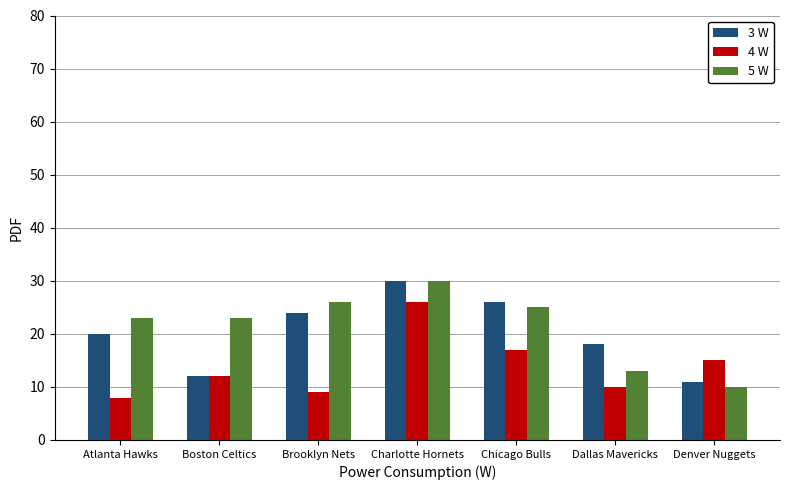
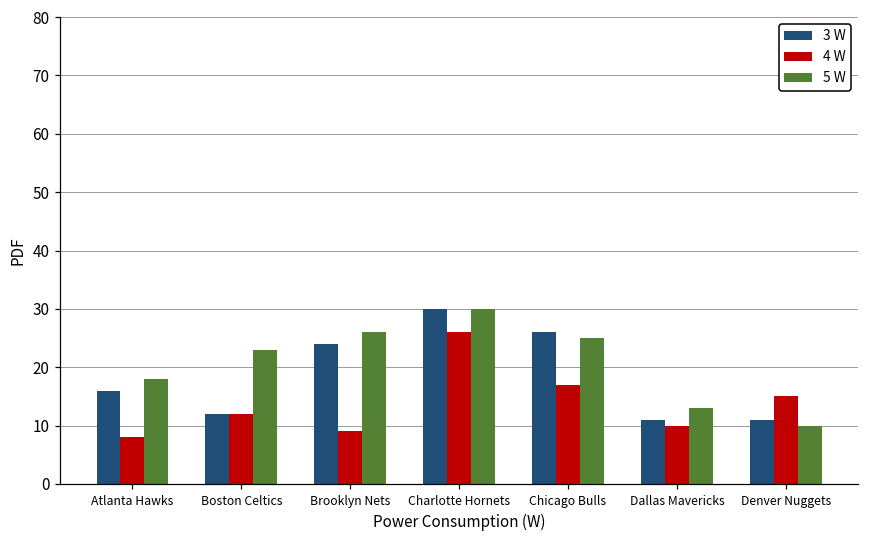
  {
    "3 W": {
-     "Atlanta Hawks": 20,
+     "Atlanta Hawks": 16,
      "Boston Celtics": 12,
      "Brooklyn Nets": 24,
      "Charlotte Hornets": 30,
      "Chicago Bulls": 26,
-     "Dallas Mavericks": 18,
+     "Dallas Mavericks": 11,
      "Denver Nuggets": 11
    },
    "4 W": {
      "Atlanta Hawks": 8,
      "Boston Celtics": 12,
      "Brooklyn Nets": 9,
      "Charlotte Hornets": 26,
      "Chicago Bulls": 17,
      "Dallas Mavericks": 10,
      "Denver Nuggets": 15
    },
    "5 W": {
-     "Atlanta Hawks": 23,
+     "Atlanta Hawks": 18,
      "Boston Celtics": 23,
      "Brooklyn Nets": 26,
      "Charlotte Hornets": 30,
      "Chicago Bulls": 25,
      "Dallas Mavericks": 13,
      "Denver Nuggets": 10
    }
  }
